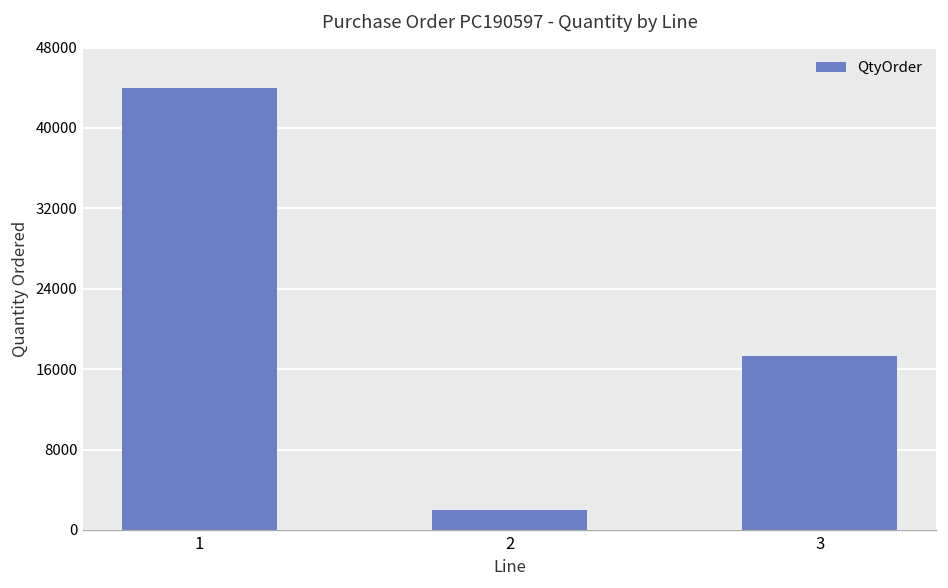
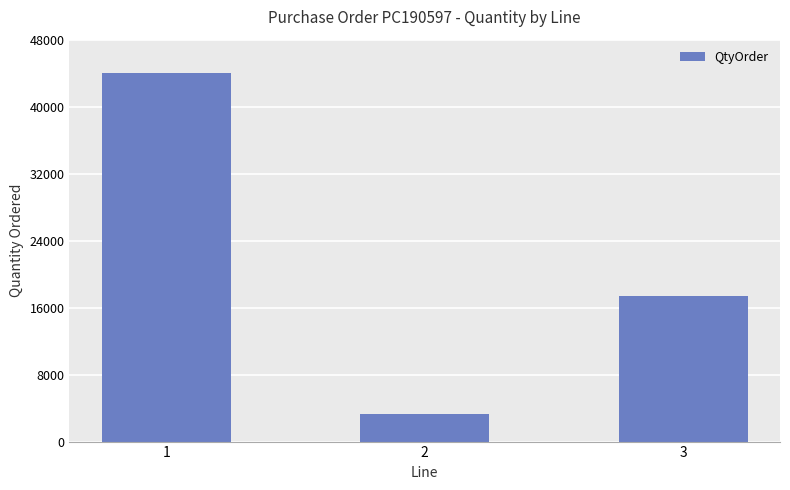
  {
    "1": 44000,
-   "2": 2000,
+   "2": 3000,
    "3": 17000
  }
